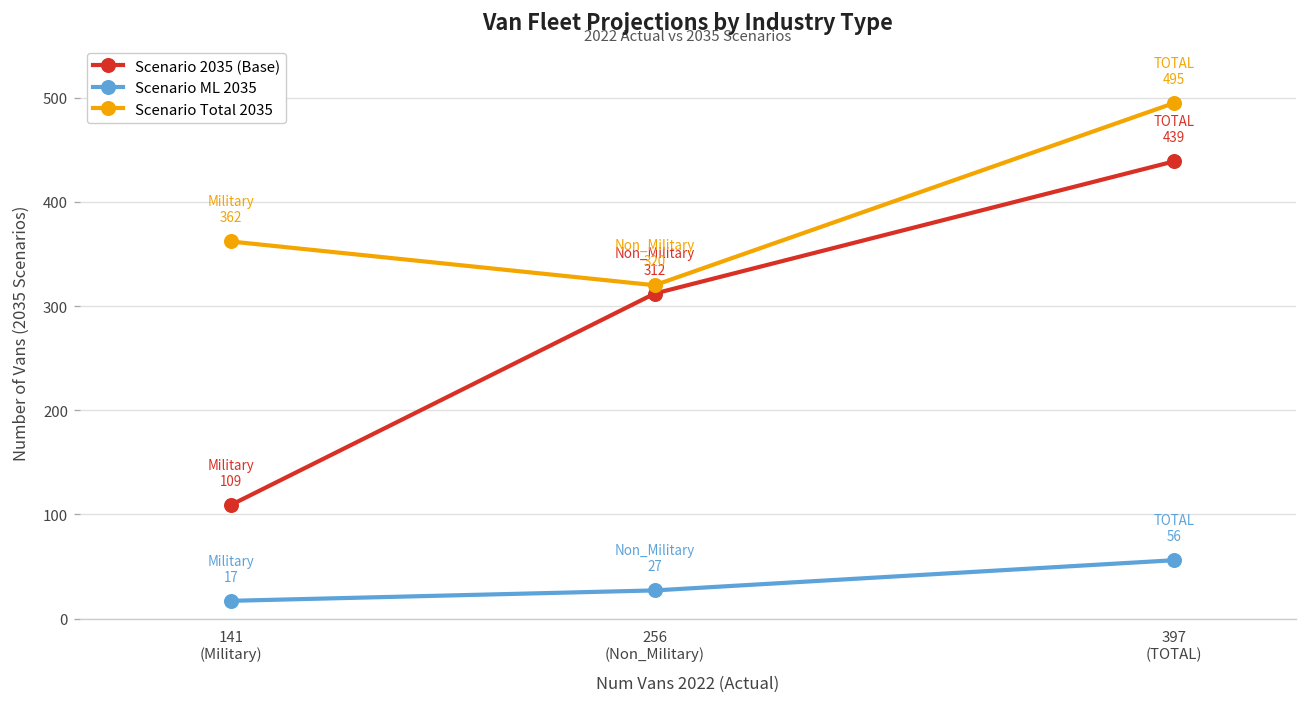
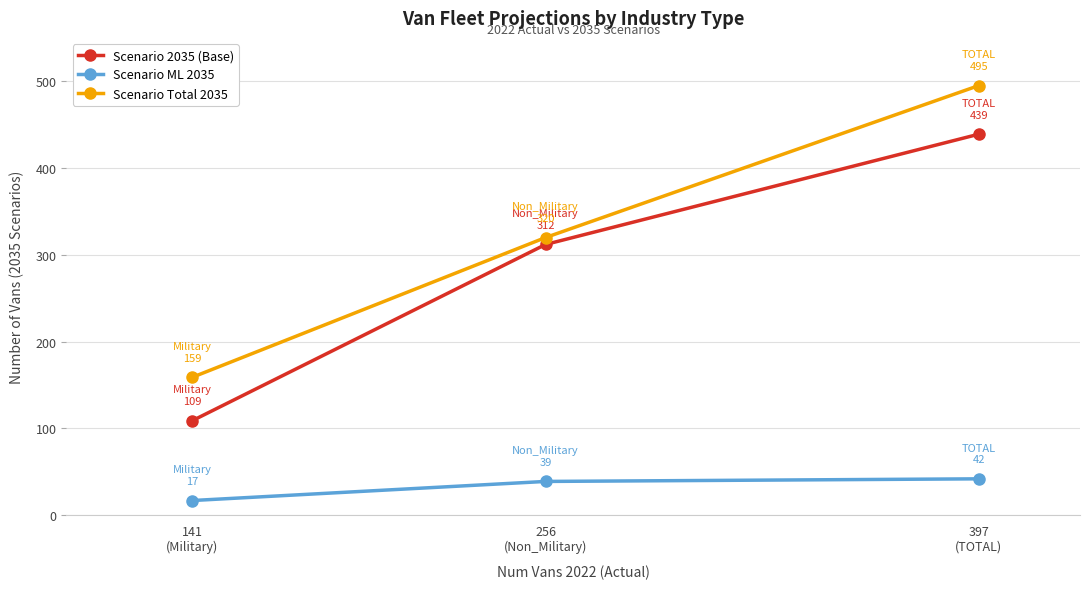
  {
    "Scenario 2035 (Base)": {
      "141 (Military)": 109,
      "397 (TOTAL)": 439
    },
    "Scenario ML 2035": {
      "141 (Military)": 17,
-     "256 (Non_Military)": 27,
-     "397 (TOTAL)": 56
+     "256 (Non_Military)": 39,
+     "397 (TOTAL)": 42
    },
    "Scenario Total 2035": {
-     "141 (Military)": 362,
+     "141 (Military)": 159,
      "397 (TOTAL)": 495
    }
  }
